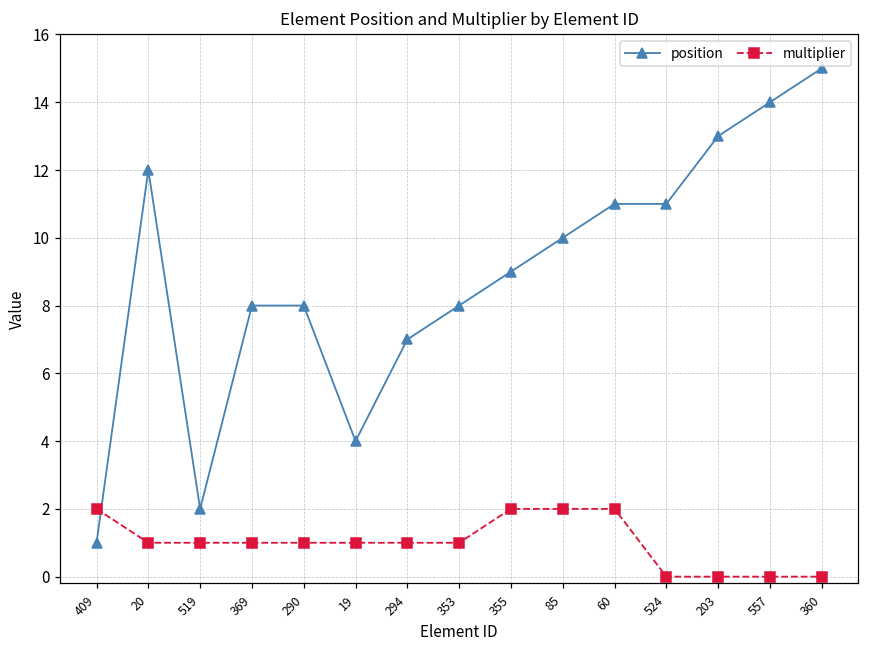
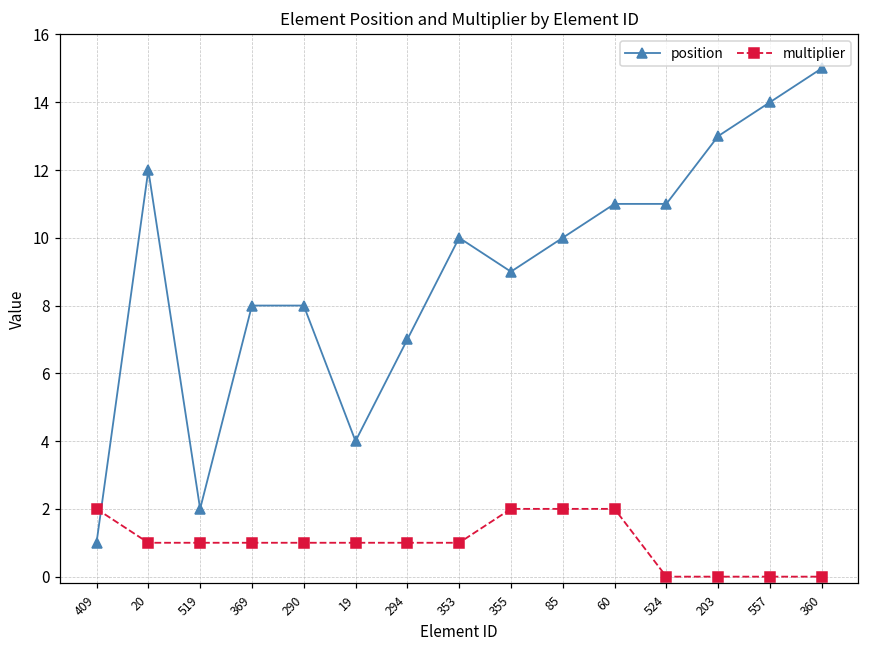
  {
    "position": {
      "409": 1,
      "20": 12,
      "519": 2,
      "369": 8,
      "290": 8,
      "19": 4,
      "294": 7,
-     "353": 8,
+     "353": 10,
      "355": 9,
      "85": 10,
      "60": 11,
      "524": 11,
      "203": 13,
      "557": 14,
      "360": 15
    },
    "multiplier": {
      "409": 2,
      "20": 1,
      "519": 1,
      "369": 1,
      "290": 1,
      "19": 1,
      "294": 1,
      "353": 1,
      "355": 2,
      "85": 2,
      "60": 2,
      "524": 0,
      "203": 0,
      "557": 0,
      "360": 0
    }
  }
